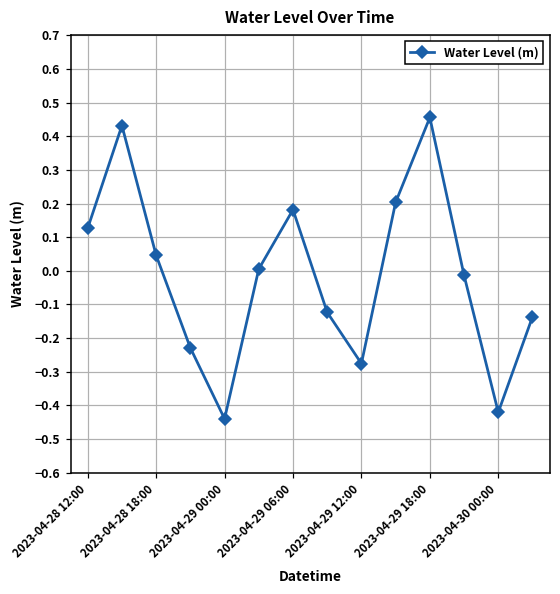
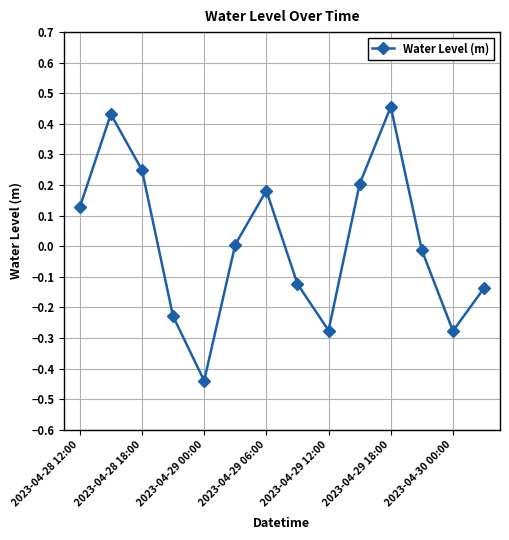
  {
    "2023-04-28 12:00": 0.13,
-   "2023-04-28 18:00": 0.05,
+   "2023-04-28 18:00": 0.25,
    "2023-04-29 00:00": -0.44,
    "2023-04-29 06:00": 0.18,
    "2023-04-29 12:00": -0.28,
    "2023-04-29 18:00": 0.46,
-   "2023-04-30 00:00": -0.42
+   "2023-04-30 00:00": -0.28
  }
